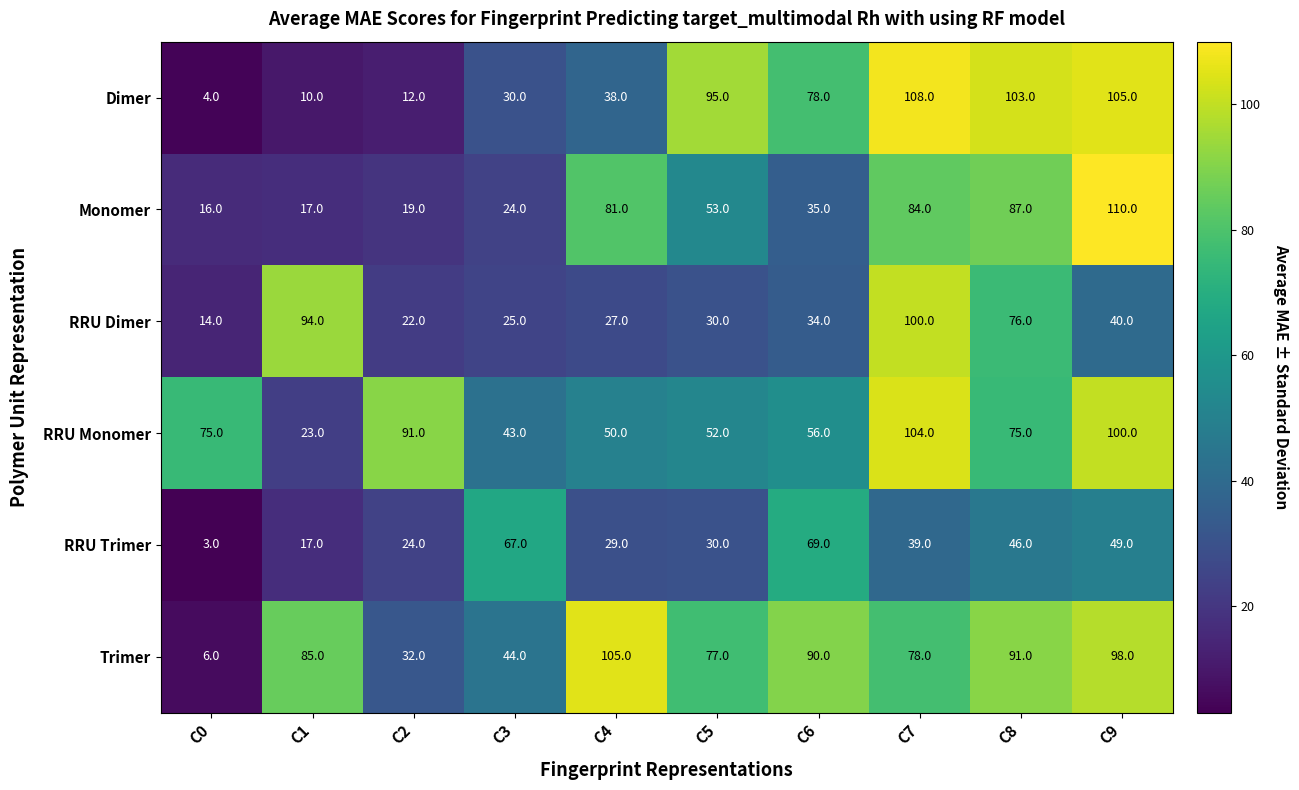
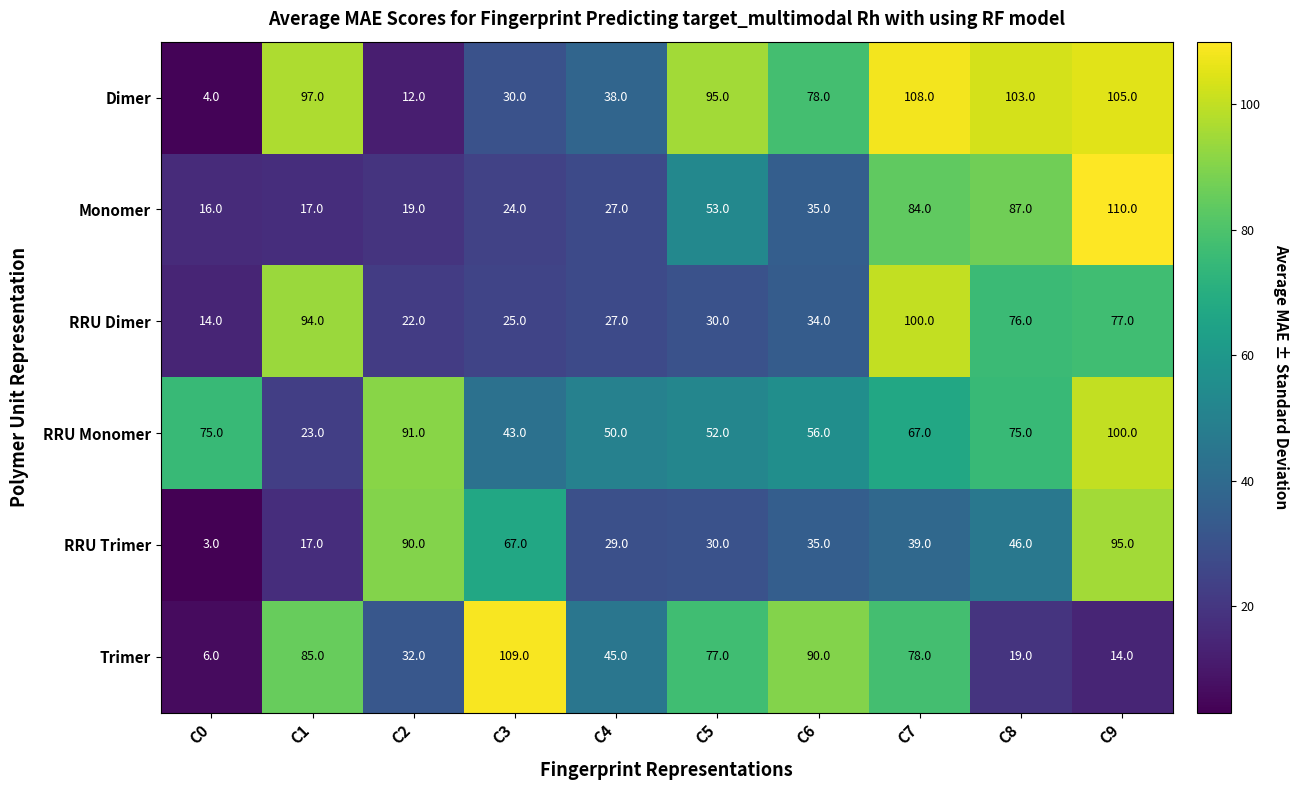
  {
    "Dimer": {
      "C0": 4.0,
-     "C1": 10.0,
+     "C1": 97.0,
      "C2": 12.0,
      "C3": 30.0,
      "C4": 38.0,
      "C5": 95.0,
      "C6": 78.0,
      "C7": 108.0,
      "C8": 103.0,
      "C9": 105.0
    },
    "Monomer": {
      "C0": 16.0,
      "C1": 17.0,
      "C2": 19.0,
      "C3": 24.0,
-     "C4": 81.0,
+     "C4": 27.0,
      "C5": 53.0,
      "C6": 35.0,
      "C7": 84.0,
      "C8": 87.0,
      "C9": 110.0
    },
    "RRU Dimer": {
      "C0": 14.0,
      "C1": 94.0,
      "C2": 22.0,
      "C3": 25.0,
      "C4": 27.0,
      "C5": 30.0,
      "C6": 34.0,
      "C7": 100.0,
      "C8": 76.0,
-     "C9": 40.0
+     "C9": 77.0
    },
    "RRU Monomer": {
      "C0": 75.0,
      "C1": 23.0,
      "C2": 91.0,
      "C3": 43.0,
      "C4": 50.0,
      "C5": 52.0,
      "C6": 56.0,
-     "C7": 104.0,
+     "C7": 67.0,
      "C8": 75.0,
      "C9": 100.0
    },
    "RRU Trimer": {
      "C0": 3.0,
      "C1": 17.0,
-     "C2": 24.0,
+     "C2": 90.0,
      "C3": 67.0,
      "C4": 29.0,
      "C5": 30.0,
-     "C6": 69.0,
+     "C6": 35.0,
      "C7": 39.0,
      "C8": 46.0,
-     "C9": 49.0
+     "C9": 95.0
    },
    "Trimer": {
      "C0": 6.0,
      "C1": 85.0,
      "C2": 32.0,
-     "C3": 44.0,
-     "C4": 105.0,
+     "C3": 109.0,
+     "C4": 45.0,
      "C5": 77.0,
      "C6": 90.0,
      "C7": 78.0,
-     "C8": 91.0,
-     "C9": 98.0
+     "C8": 19.0,
+     "C9": 14.0
    }
  }
